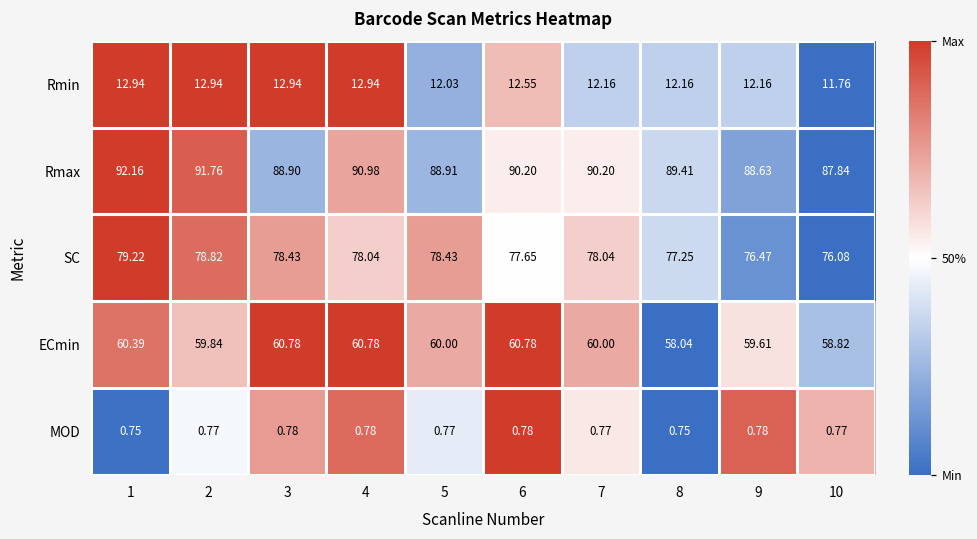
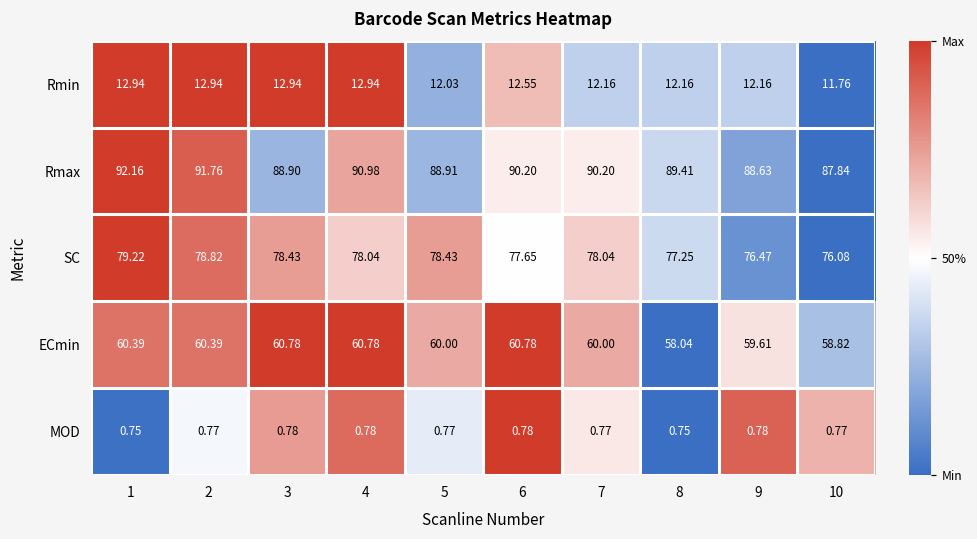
  {
    "Rmin": {
      "1": 12.94,
      "2": 12.94,
      "3": 12.94,
      "4": 12.94,
      "5": 12.03,
      "6": 12.55,
      "7": 12.16,
      "8": 12.16,
      "9": 12.16,
      "10": 11.76
    },
    "Rmax": {
      "1": 92.16,
      "2": 91.76,
      "3": 88.90,
      "4": 90.98,
      "5": 88.91,
      "6": 90.20,
      "7": 90.20,
      "8": 89.41,
      "9": 88.63,
      "10": 87.84
    },
    "SC": {
      "1": 79.22,
      "2": 78.82,
      "3": 78.43,
      "4": 78.04,
      "5": 78.43,
      "6": 77.65,
      "7": 78.04,
      "8": 77.25,
      "9": 76.47,
      "10": 76.08
    },
    "ECmin": {
      "1": 60.39,
-     "2": 59.84,
+     "2": 60.39,
      "3": 60.78,
      "4": 60.78,
      "5": 60.00,
      "6": 60.78,
      "7": 60.00,
      "8": 58.04,
      "9": 59.61,
      "10": 58.82
    },
    "MOD": {
      "1": 0.75,
      "2": 0.77,
      "3": 0.78,
      "4": 0.78,
      "5": 0.77,
      "6": 0.78,
      "7": 0.77,
      "8": 0.75,
      "9": 0.78,
      "10": 0.77
    }
  }
